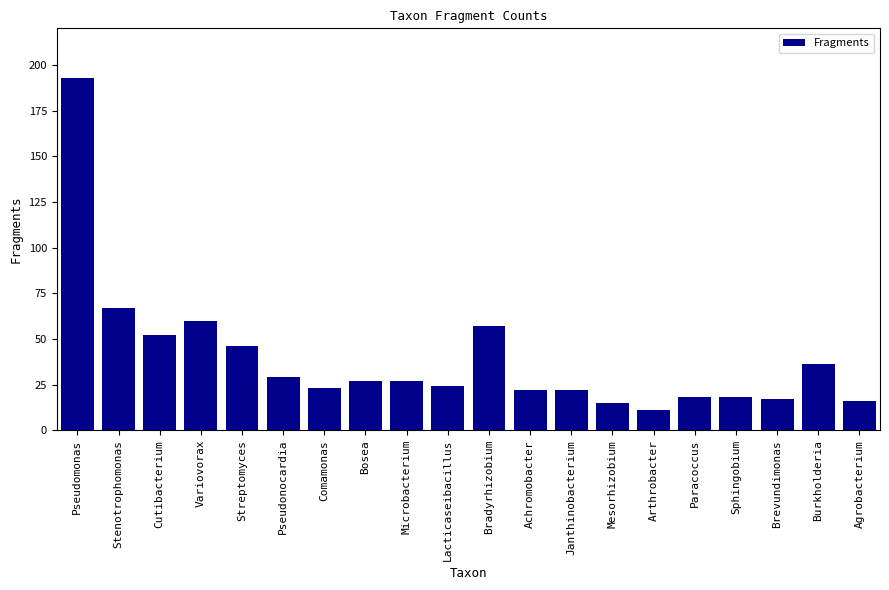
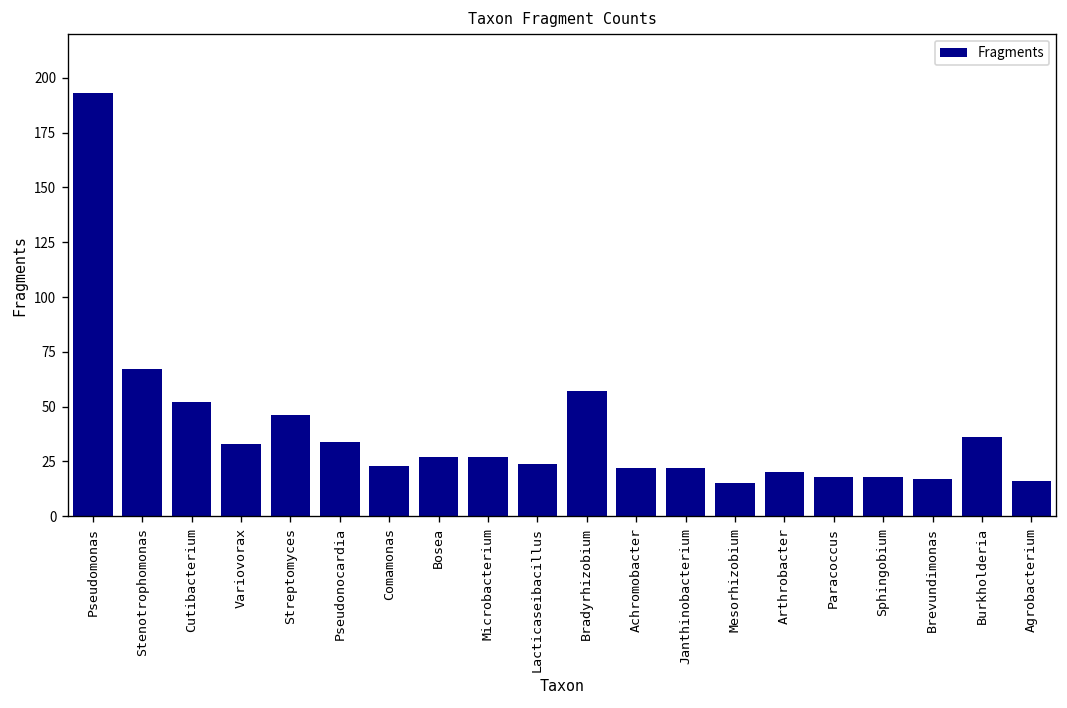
  {
    "Pseudomonas": 193,
    "Stenotrophomonas": 67,
    "Cutibacterium": 52,
-   "Variovorax": 60,
+   "Variovorax": 33,
    "Streptomyces": 46,
-   "Pseudonocardia": 29,
+   "Pseudonocardia": 34,
    "Comamonas": 23,
    "Bosea": 27,
    "Microbacterium": 27,
    "Lacticaseibacillus": 24,
    "Bradyrhizobium": 57,
    "Achromobacter": 22,
    "Janthinobacterium": 22,
    "Mesorhizobium": 15,
-   "Arthrobacter": 11,
+   "Arthrobacter": 20,
    "Paracoccus": 18,
    "Sphingobium": 18,
    "Brevundimonas": 17,
    "Burkholderia": 36,
    "Agrobacterium": 16
  }
